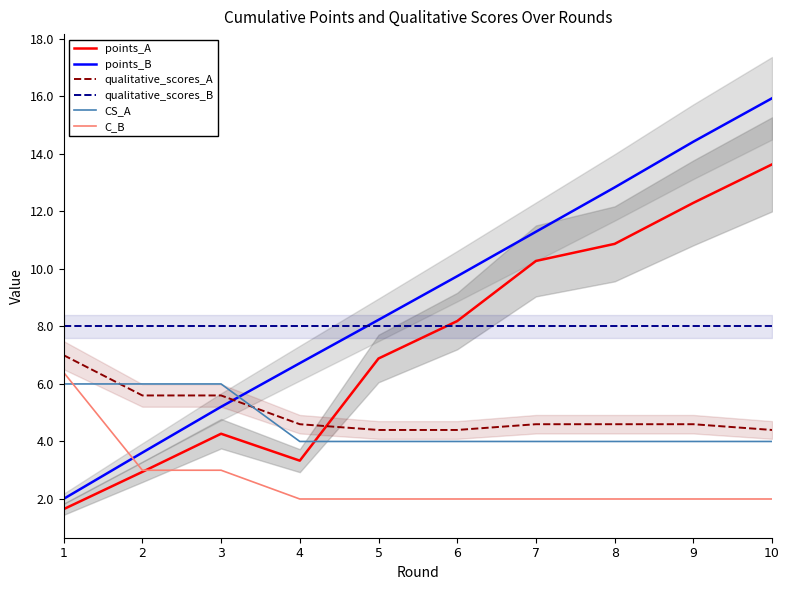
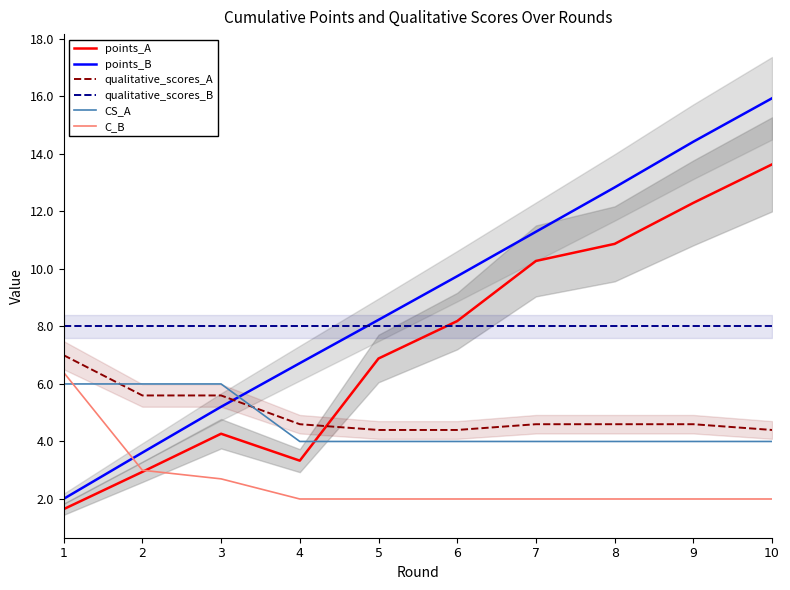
  {
    "points_A": {
      "1": 1.6,
      "3": 4.3,
      "4": 3.3,
      "5": 6.9,
      "6": 8.2,
      "7": 10.3,
      "8": 10.9,
      "9": 12.3,
      "10": 13.6
    },
    "points_B": {
      "1": 2.0,
      "2": 3.6,
      "3": 5.2,
      "4": 6.7,
      "5": 8.2,
      "6": 9.7,
      "7": 11.3,
      "8": 12.8,
      "9": 14.4,
      "10": 15.9
    },
    "CS_A": {
      "1": 6.0,
      "4": 4.0,
      "5": 4.0,
      "6": 4.0,
      "7": 4.0,
      "8": 4.0,
      "9": 4.0,
      "10": 4.0
    },
    "C_B": {
      "1": 6.4,
-     "3": 3.0,
+     "3": 2.7,
      "4": 2.0,
      "5": 2.0,
      "6": 2.0,
      "7": 2.0,
      "8": 2.0,
      "9": 2.0,
      "10": 2.0
    }
  }
